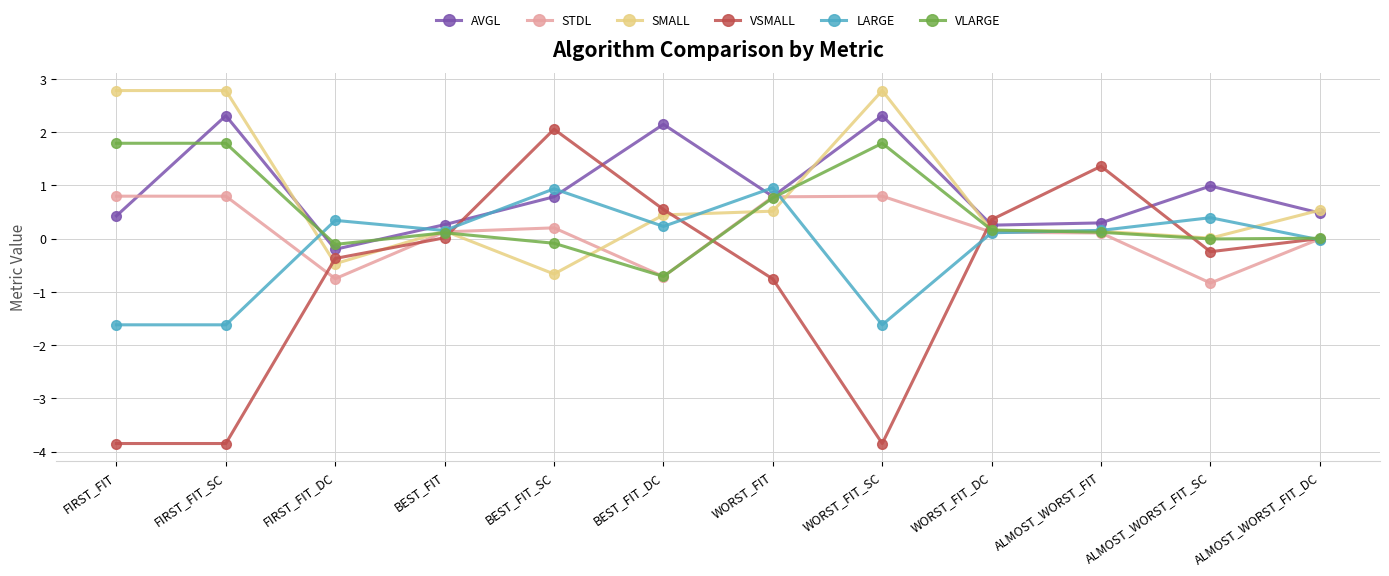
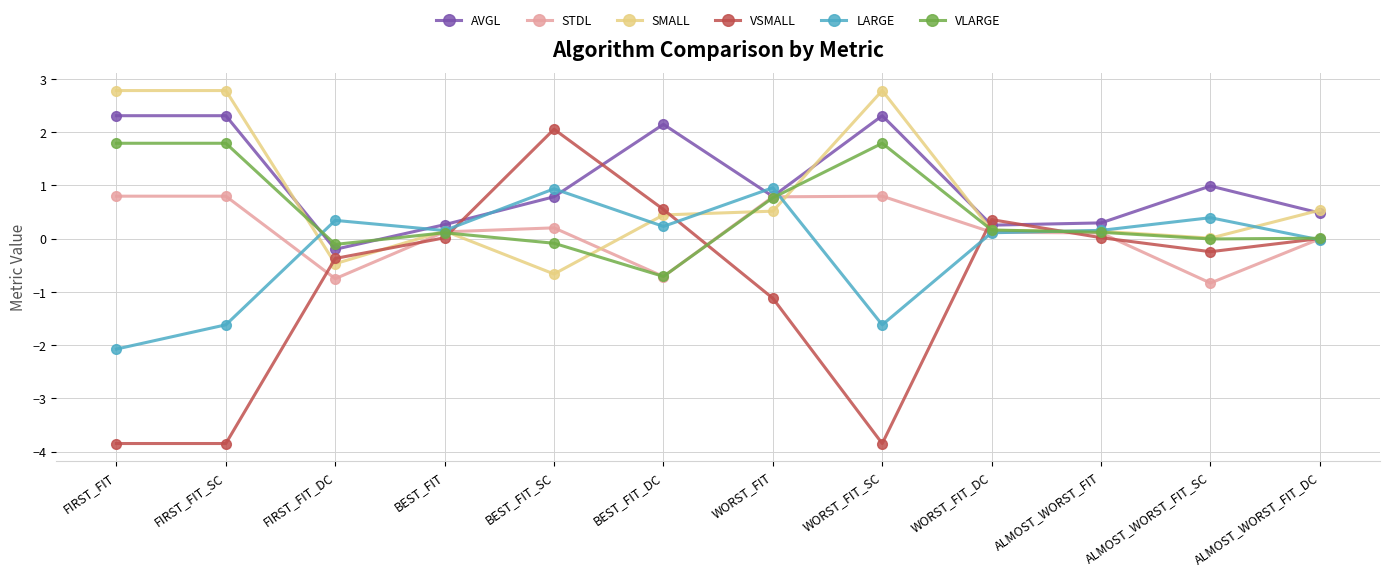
  {
    "AVGL": {
-     "FIRST_FIT": 0.4,
+     "FIRST_FIT": 2.3,
      "FIRST_FIT_SC": 2.3,
      "FIRST_FIT_DC": -0.2,
      "BEST_FIT": 0.3,
      "BEST_FIT_SC": 0.8,
      "BEST_FIT_DC": 2.1,
      "WORST_FIT_SC": 2.3,
      "WORST_FIT_DC": 0.3,
      "ALMOST_WORST_FIT": 0.3,
      "ALMOST_WORST_FIT_SC": 1.0,
      "ALMOST_WORST_FIT_DC": 0.5
    },
    "VSMALL": {
      "FIRST_FIT": -3.9,
      "FIRST_FIT_SC": -3.9,
      "FIRST_FIT_DC": -0.4,
      "BEST_FIT": 0.0,
      "BEST_FIT_SC": 2.1,
      "BEST_FIT_DC": 0.5,
-     "WORST_FIT": -0.8,
+     "WORST_FIT": -1.1,
      "WORST_FIT_SC": -3.9,
      "WORST_FIT_DC": 0.4,
-     "ALMOST_WORST_FIT": 1.4,
+     "ALMOST_WORST_FIT": 0.0,
      "ALMOST_WORST_FIT_SC": -0.2
    },
    "LARGE": {
-     "FIRST_FIT": -1.6,
+     "FIRST_FIT": -2.1,
      "FIRST_FIT_SC": -1.6,
      "FIRST_FIT_DC": 0.3,
      "BEST_FIT_SC": 0.9,
      "BEST_FIT_DC": 0.2,
      "WORST_FIT": 1.0,
      "WORST_FIT_SC": -1.6,
      "ALMOST_WORST_FIT_SC": 0.4
    },
    "VLARGE": {
      "FIRST_FIT": 1.8,
      "FIRST_FIT_SC": 1.8,
      "FIRST_FIT_DC": -0.1,
      "BEST_FIT_SC": -0.1,
      "WORST_FIT_SC": 1.8
    }
  }
